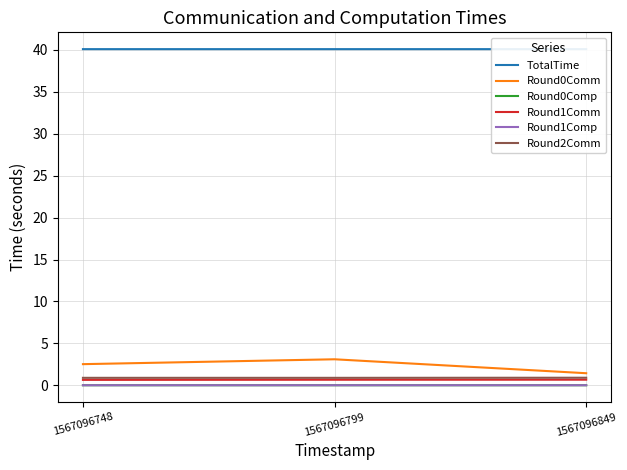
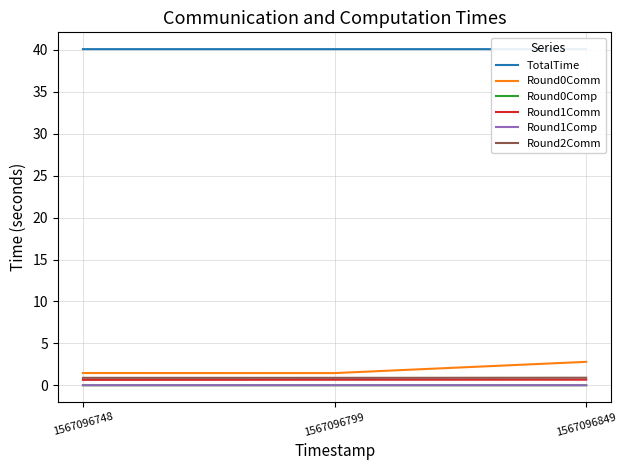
  {
    "TotalTime": {
      "1567096748": 40,
      "1567096799": 40
    },
    "Round0Comm": {
-     "1567096748": 3,
-     "1567096799": 3,
-     "1567096849": 1
+     "1567096748": 1,
+     "1567096799": 1,
+     "1567096849": 3
    },
    "Round1Comp": {
      "1567096748": 0,
      "1567096799": 0,
      "1567096849": 0
    }
  }
